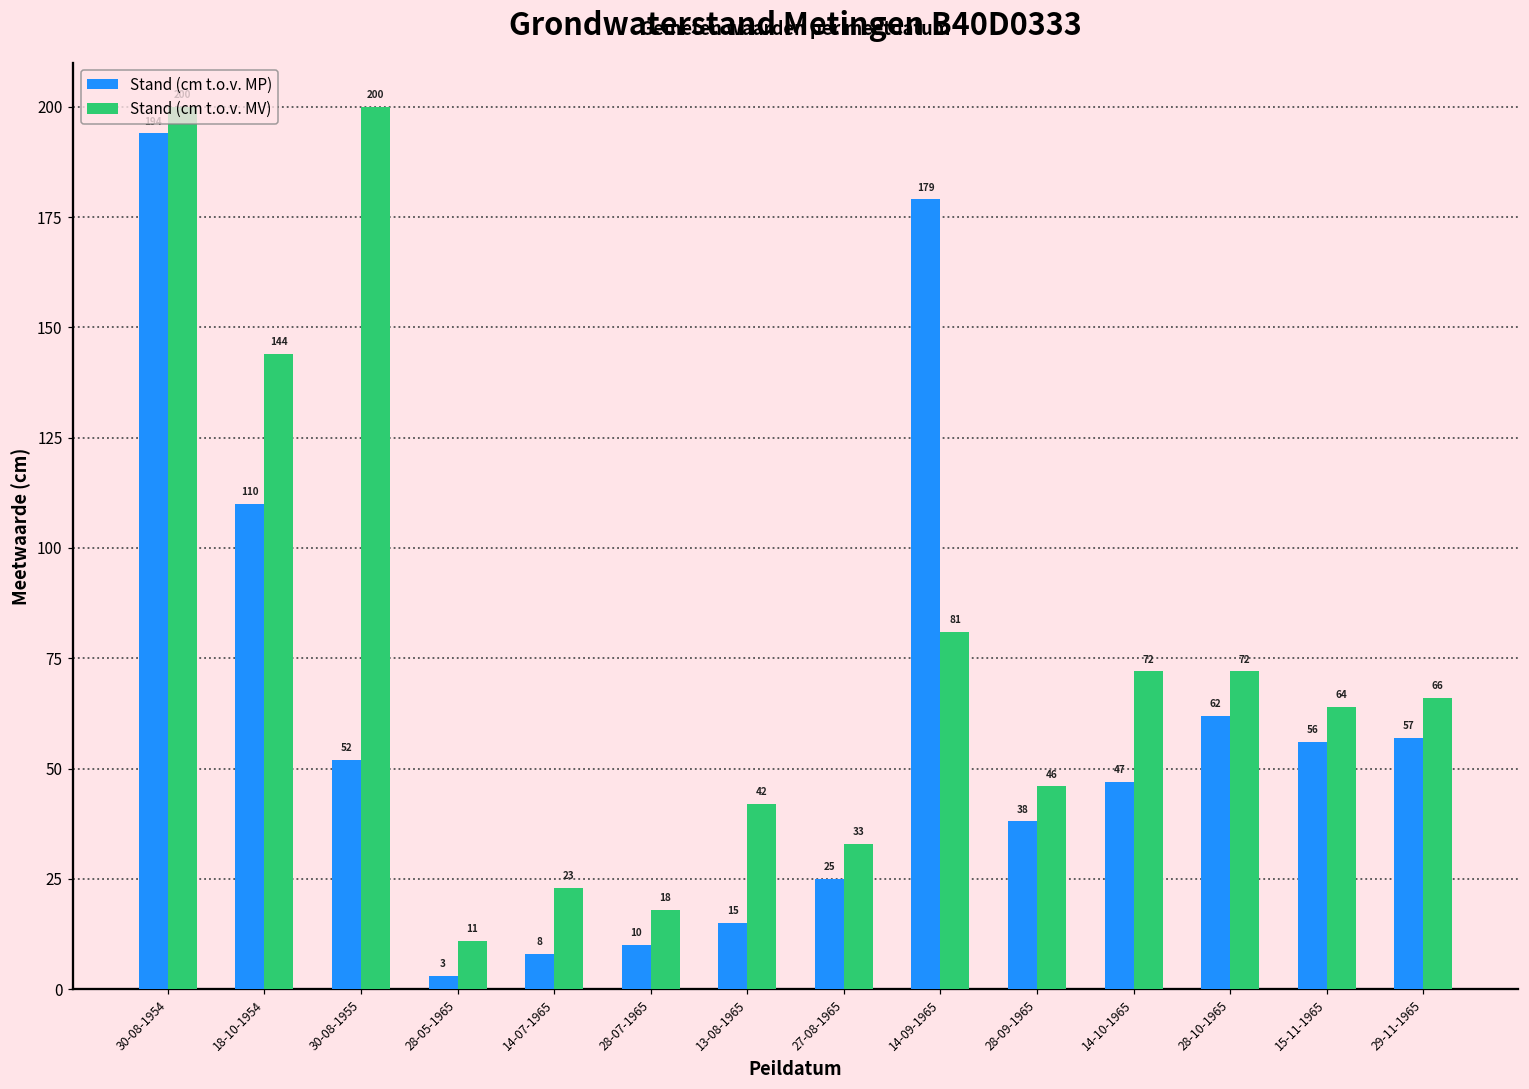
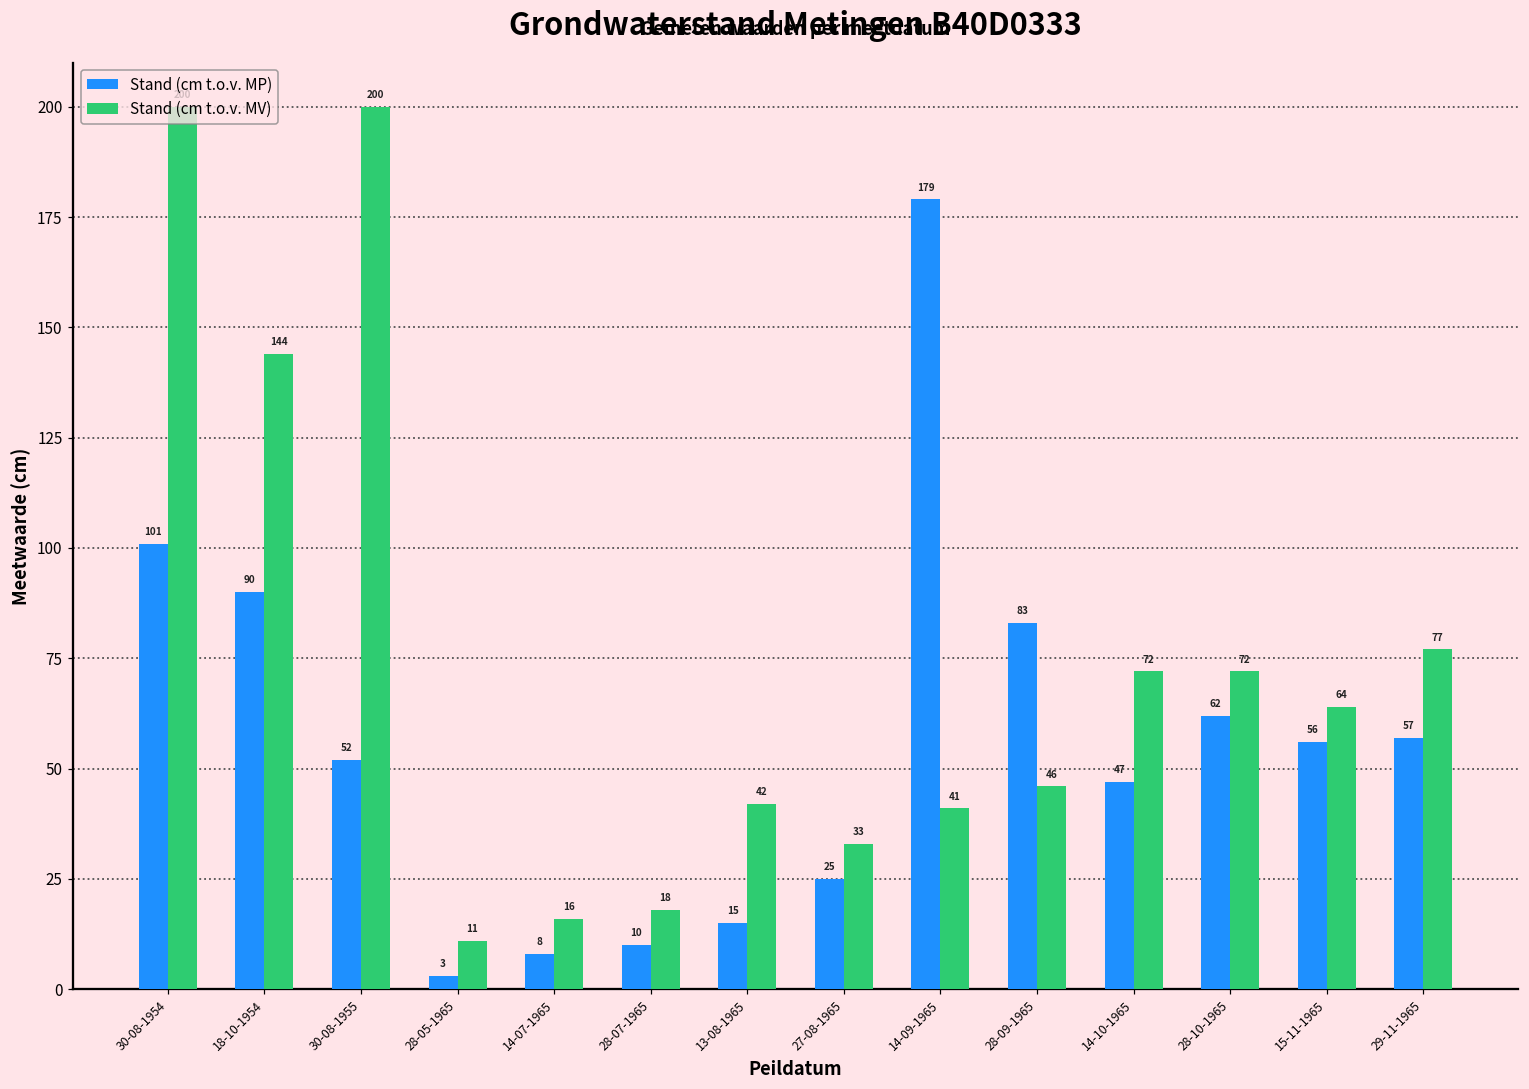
  {
    "Stand (cm t.o.v. MP)": {
-     "30-08-1954": 194,
-     "18-10-1954": 110,
+     "30-08-1954": 101,
+     "18-10-1954": 90,
      "30-08-1955": 52,
      "28-05-1965": 3,
      "14-07-1965": 8,
      "28-07-1965": 10,
      "13-08-1965": 15,
      "27-08-1965": 25,
      "14-09-1965": 179,
-     "28-09-1965": 38,
+     "28-09-1965": 83,
      "14-10-1965": 47,
      "28-10-1965": 62,
      "15-11-1965": 56,
      "29-11-1965": 57
    },
    "Stand (cm t.o.v. MV)": {
      "18-10-1954": 144,
      "30-08-1955": 200,
      "28-05-1965": 11,
-     "14-07-1965": 23,
+     "14-07-1965": 16,
      "28-07-1965": 18,
      "13-08-1965": 42,
      "27-08-1965": 33,
-     "14-09-1965": 81,
+     "14-09-1965": 41,
      "28-09-1965": 46,
      "14-10-1965": 72,
      "28-10-1965": 72,
      "15-11-1965": 64,
-     "29-11-1965": 66
+     "29-11-1965": 77
    }
  }
